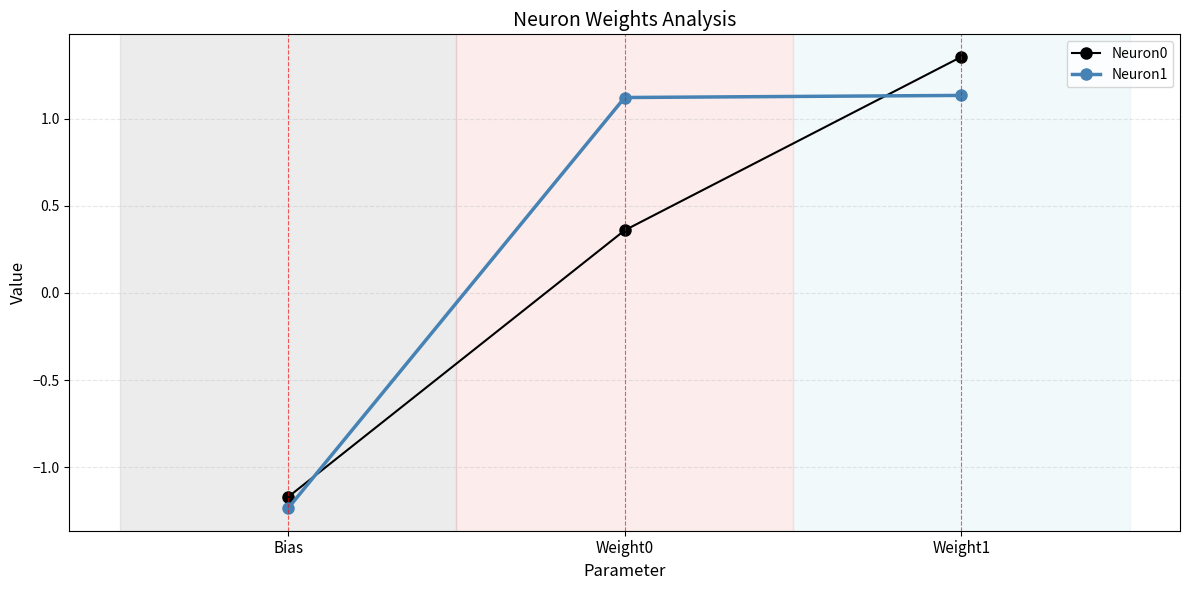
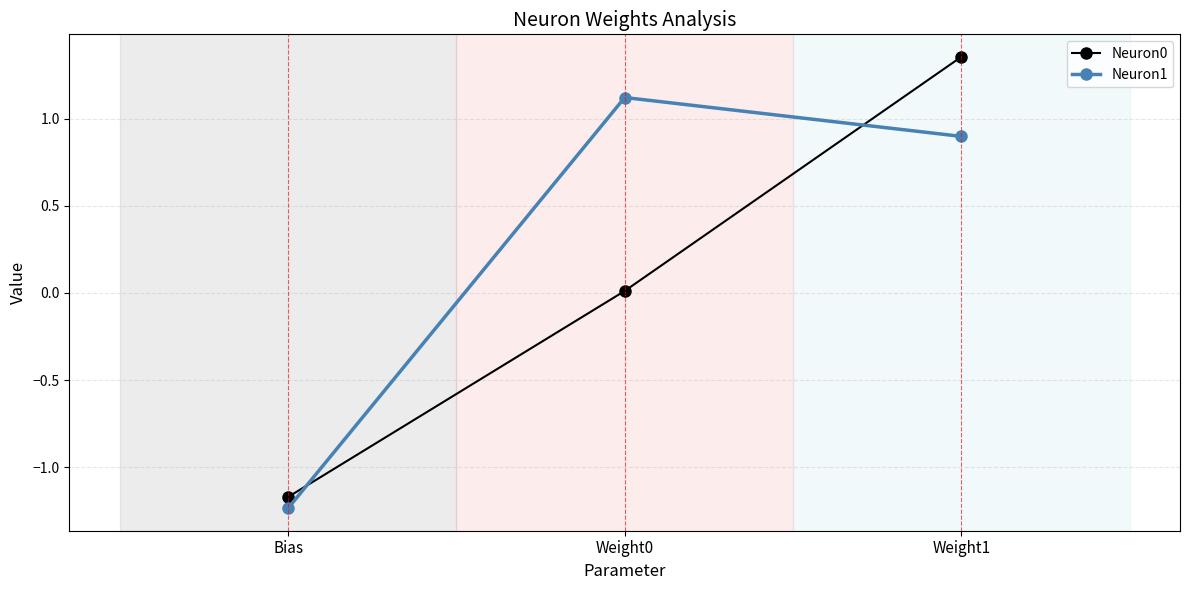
  {
    "Neuron0": {
      "Bias": -1.17,
-     "Weight0": 0.36,
+     "Weight0": 0.01,
      "Weight1": 1.36
    },
    "Neuron1": {
      "Bias": -1.24,
      "Weight0": 1.12,
-     "Weight1": 1.13
+     "Weight1": 0.90
    }
  }
